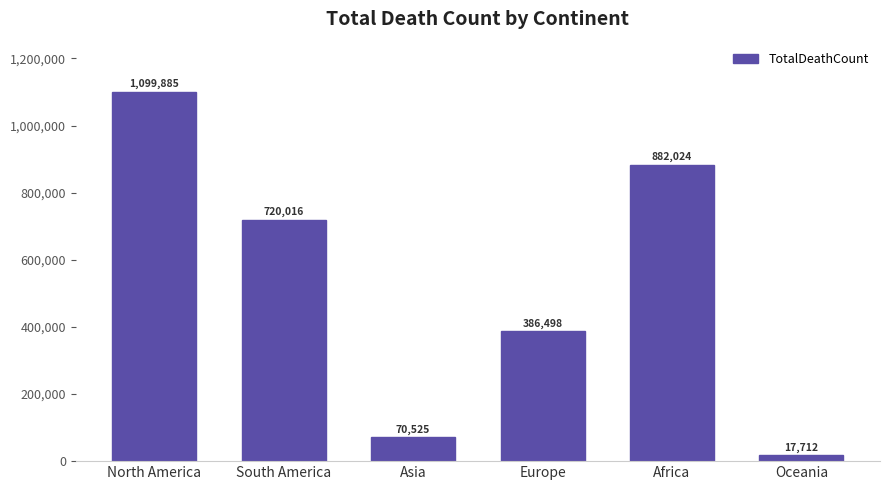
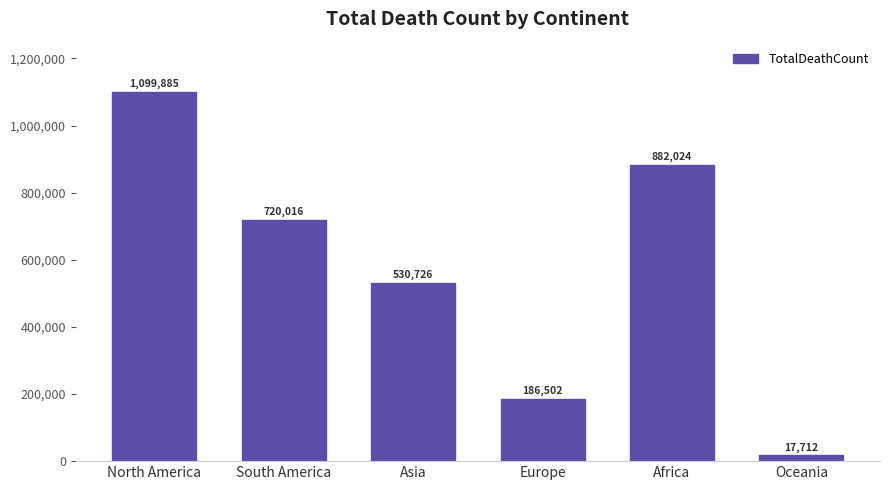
  {
    "North America": "1,099,885",
    "South America": "720,016",
-   "Asia": "70,525",
-   "Europe": "386,498",
+   "Asia": "530,726",
+   "Europe": "186,502",
    "Africa": "882,024",
    "Oceania": "17,712"
  }
